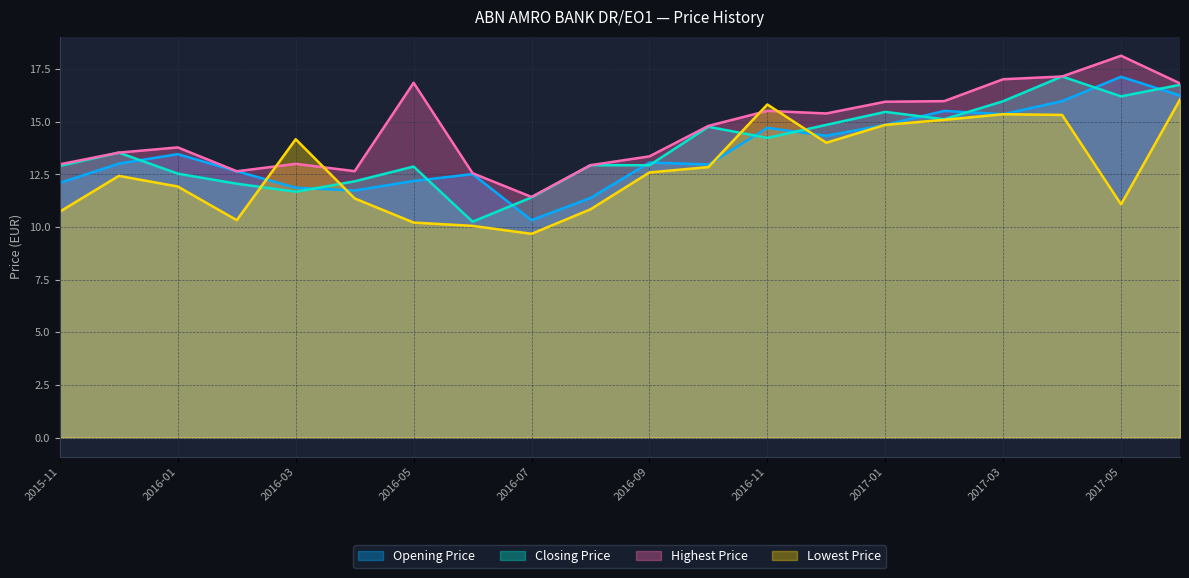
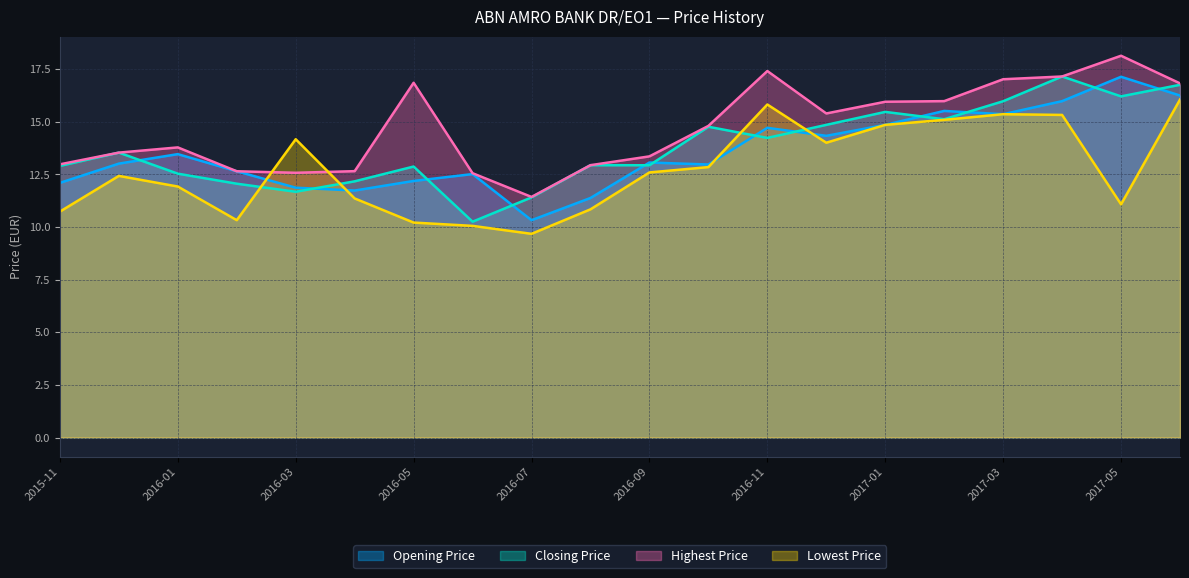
  {
    "Highest Price": {
      "2016-01": 13.8,
-     "2016-03": 13.0,
+     "2016-03": 12.6,
      "2016-05": 16.8,
      "2016-09": 13.3,
-     "2016-11": 15.5,
+     "2016-11": 17.4,
      "2017-01": 15.9,
      "2017-03": 17.0,
      "2017-05": 18.1
    },
    "Lowest Price": {
      "2015-11": 10.7,
      "2016-01": 11.9,
      "2016-03": 14.2,
      "2016-05": 10.2,
      "2016-07": 9.7,
      "2016-09": 12.6,
      "2016-11": 15.8,
      "2017-05": 11.1
    }
  }
